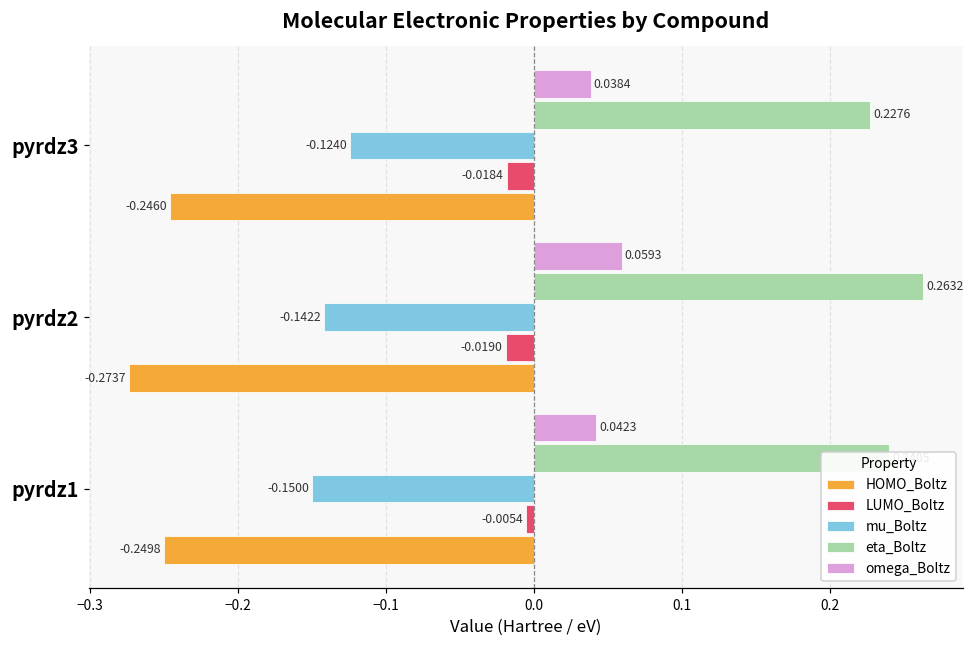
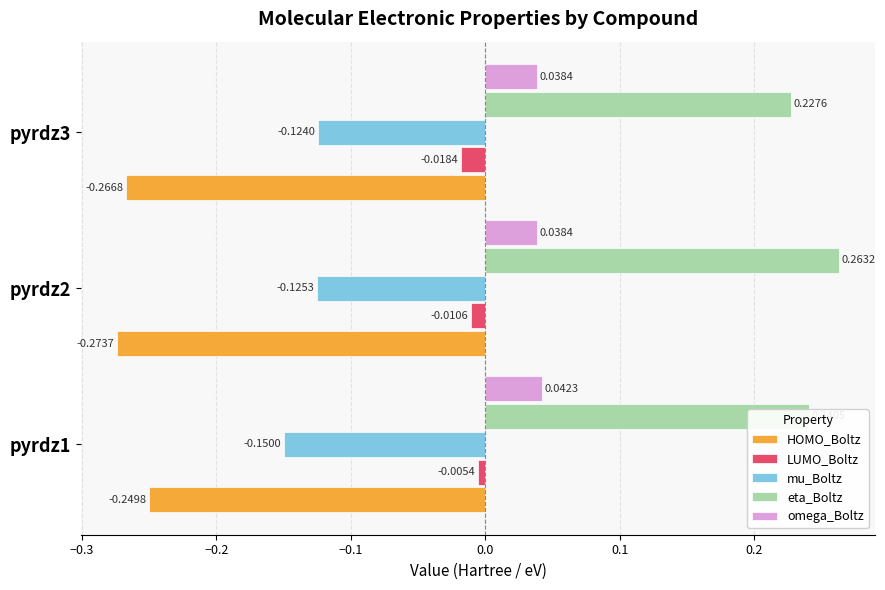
  {
    "HOMO_Boltz": {
-     "pyrdz3": -0.2460,
+     "pyrdz3": -0.2668,
      "pyrdz2": -0.2737,
      "pyrdz1": -0.2498
    },
    "LUMO_Boltz": {
      "pyrdz3": -0.0184,
-     "pyrdz2": -0.0190,
+     "pyrdz2": -0.0106,
      "pyrdz1": -0.0054
    },
    "mu_Boltz": {
      "pyrdz3": -0.1240,
-     "pyrdz2": -0.1422,
+     "pyrdz2": -0.1253,
      "pyrdz1": -0.1500
    },
    "eta_Boltz": {
      "pyrdz3": 0.2276,
      "pyrdz2": 0.2632
    },
    "omega_Boltz": {
      "pyrdz3": 0.0384,
-     "pyrdz2": 0.0593,
+     "pyrdz2": 0.0384,
      "pyrdz1": 0.0423
    }
  }
